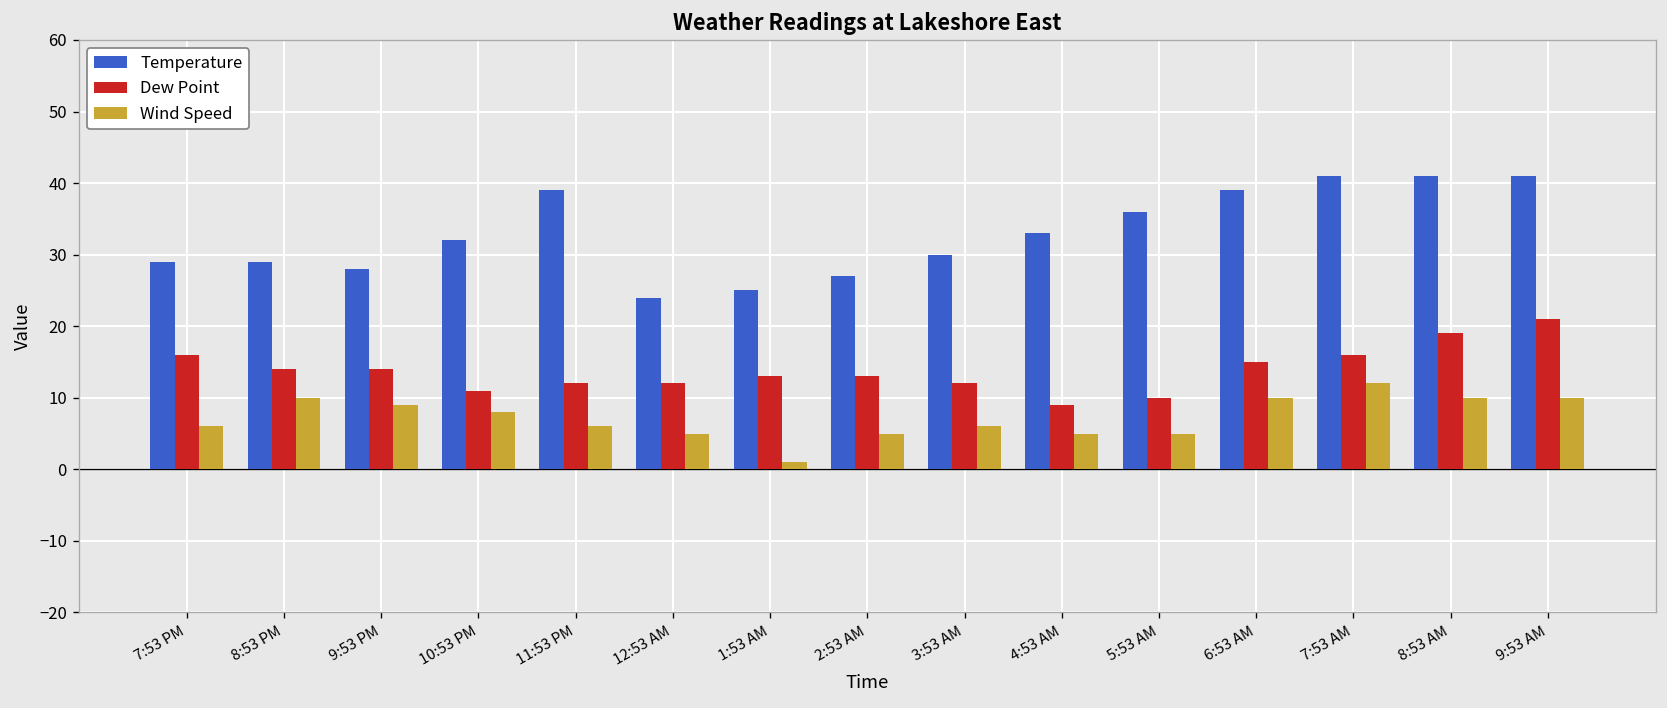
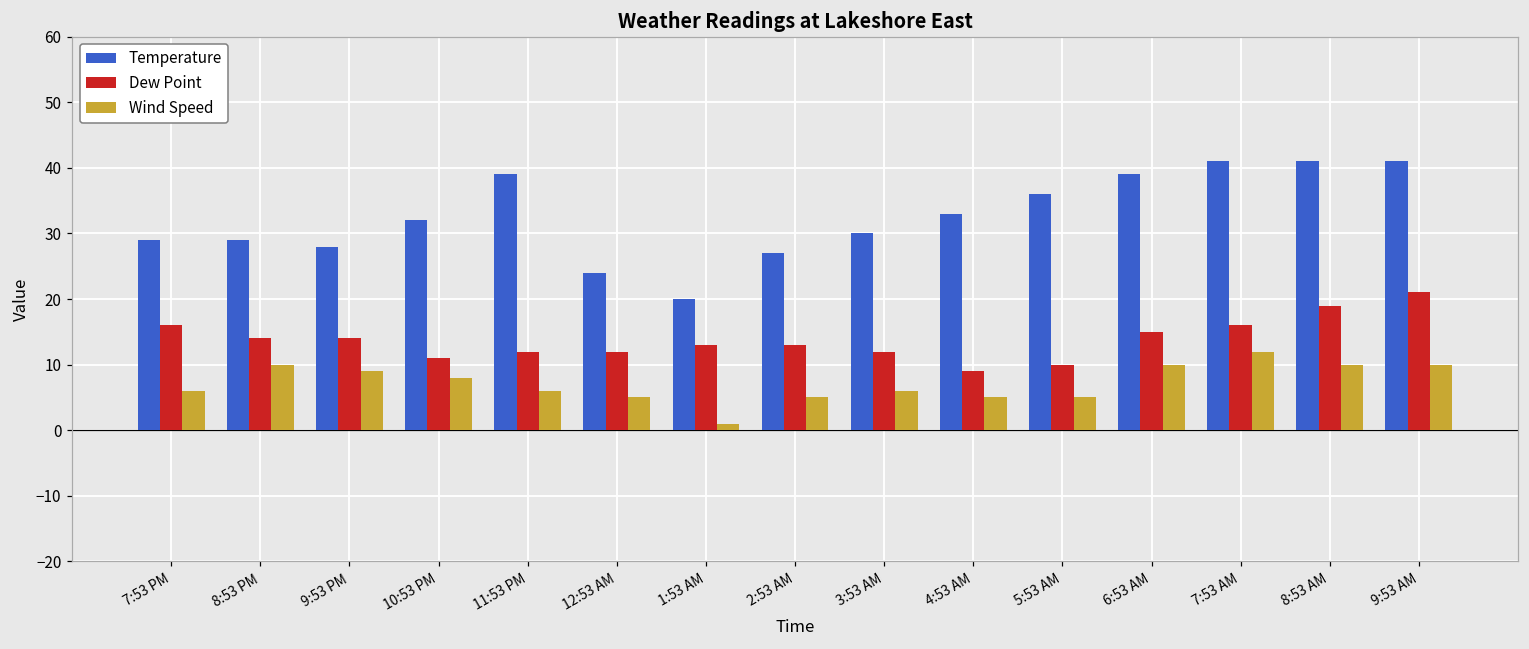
  {
    "Temperature": {
      "7:53 PM": 29,
      "8:53 PM": 29,
      "9:53 PM": 28,
      "10:53 PM": 32,
      "11:53 PM": 39,
      "12:53 AM": 24,
-     "1:53 AM": 25,
+     "1:53 AM": 20,
      "2:53 AM": 27,
      "3:53 AM": 30,
      "4:53 AM": 33,
      "5:53 AM": 36,
      "6:53 AM": 39,
      "7:53 AM": 41,
      "8:53 AM": 41,
      "9:53 AM": 41
    },
    "Dew Point": {
      "7:53 PM": 16,
      "8:53 PM": 14,
      "9:53 PM": 14,
      "10:53 PM": 11,
      "11:53 PM": 12,
      "12:53 AM": 12,
      "1:53 AM": 13,
      "2:53 AM": 13,
      "3:53 AM": 12,
      "4:53 AM": 9,
      "5:53 AM": 10,
      "6:53 AM": 15,
      "7:53 AM": 16,
      "8:53 AM": 19,
      "9:53 AM": 21
    },
    "Wind Speed": {
      "7:53 PM": 6,
      "8:53 PM": 10,
      "9:53 PM": 9,
      "10:53 PM": 8,
      "11:53 PM": 6,
      "12:53 AM": 5,
      "1:53 AM": 1,
      "2:53 AM": 5,
      "3:53 AM": 6,
      "4:53 AM": 5,
      "5:53 AM": 5,
      "6:53 AM": 10,
      "7:53 AM": 12,
      "8:53 AM": 10,
      "9:53 AM": 10
    }
  }
